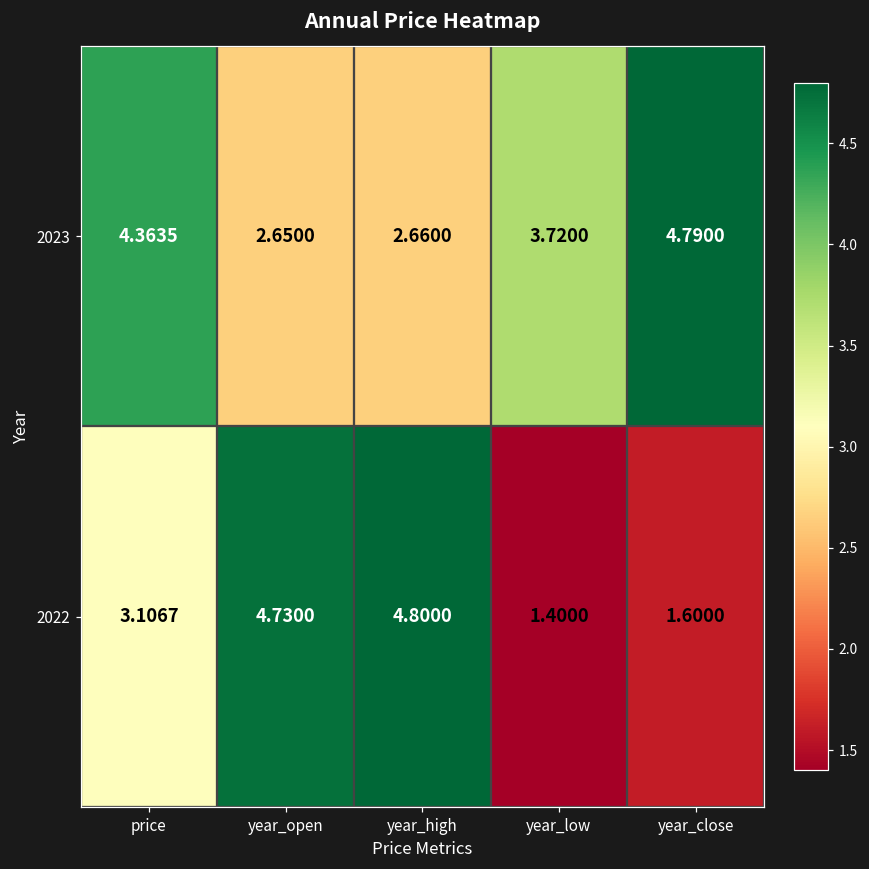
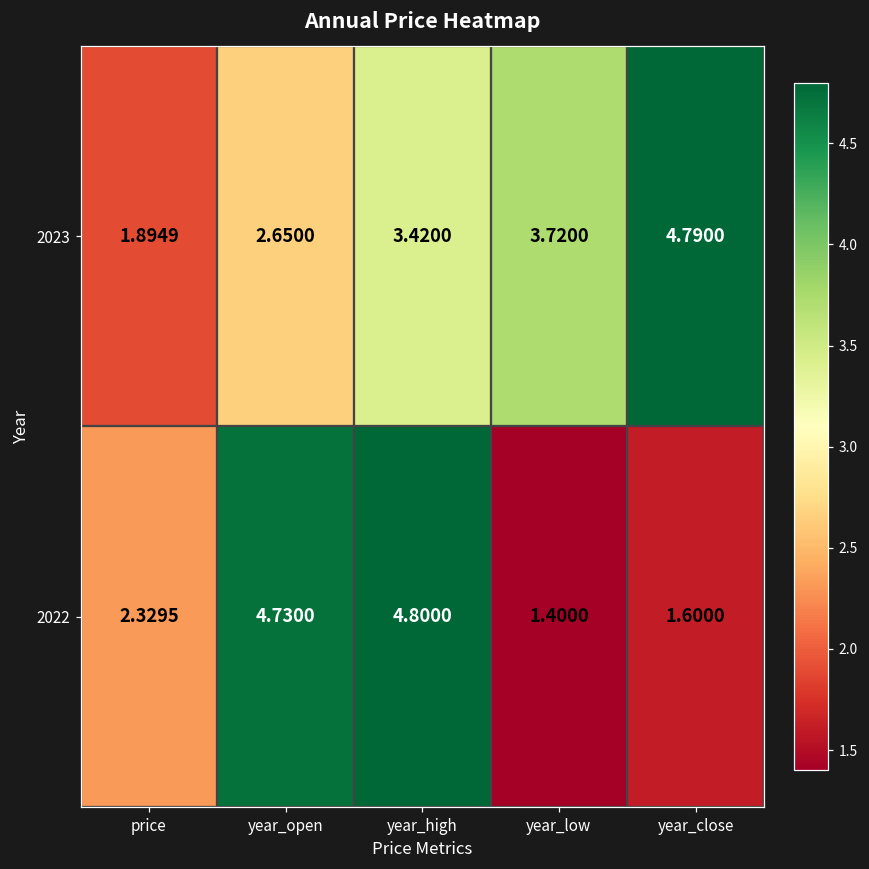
  {
    "2023": {
-     "price": 4.3635,
+     "price": 1.8949,
      "year_open": 2.6500,
-     "year_high": 2.6600,
+     "year_high": 3.4200,
      "year_low": 3.7200,
      "year_close": 4.7900
    },
    "2022": {
-     "price": 3.1067,
+     "price": 2.3295,
      "year_open": 4.7300,
      "year_high": 4.8000,
      "year_low": 1.4000,
      "year_close": 1.6000
    }
  }
